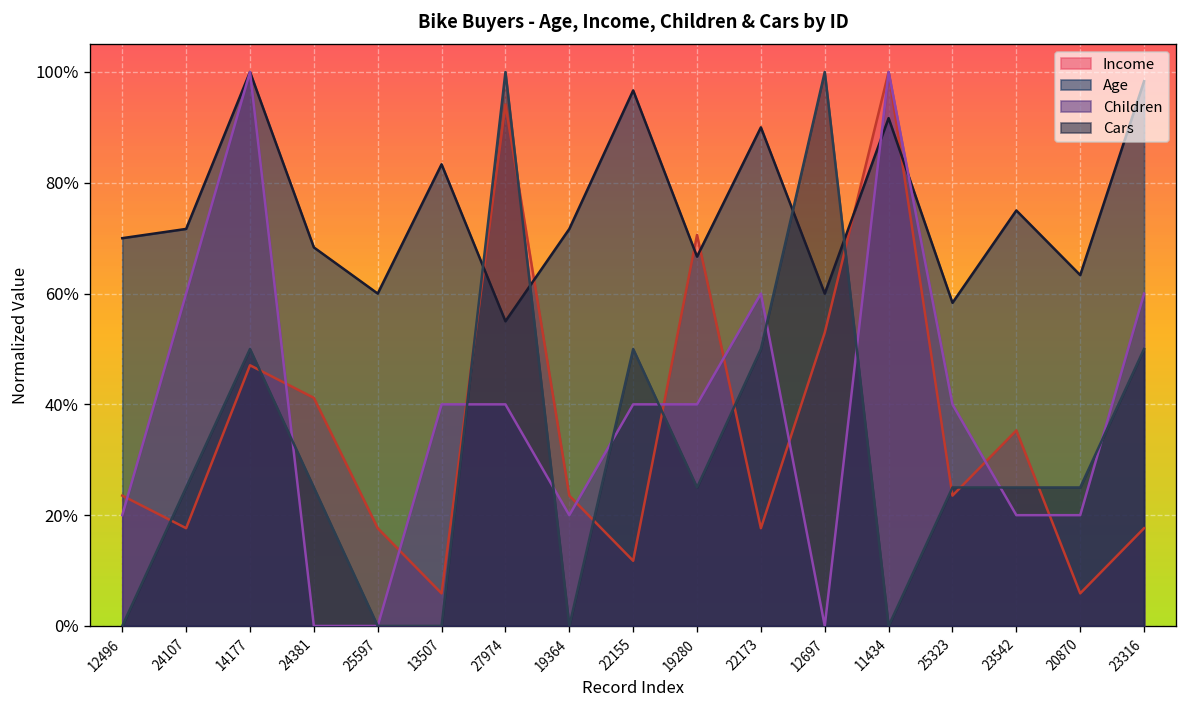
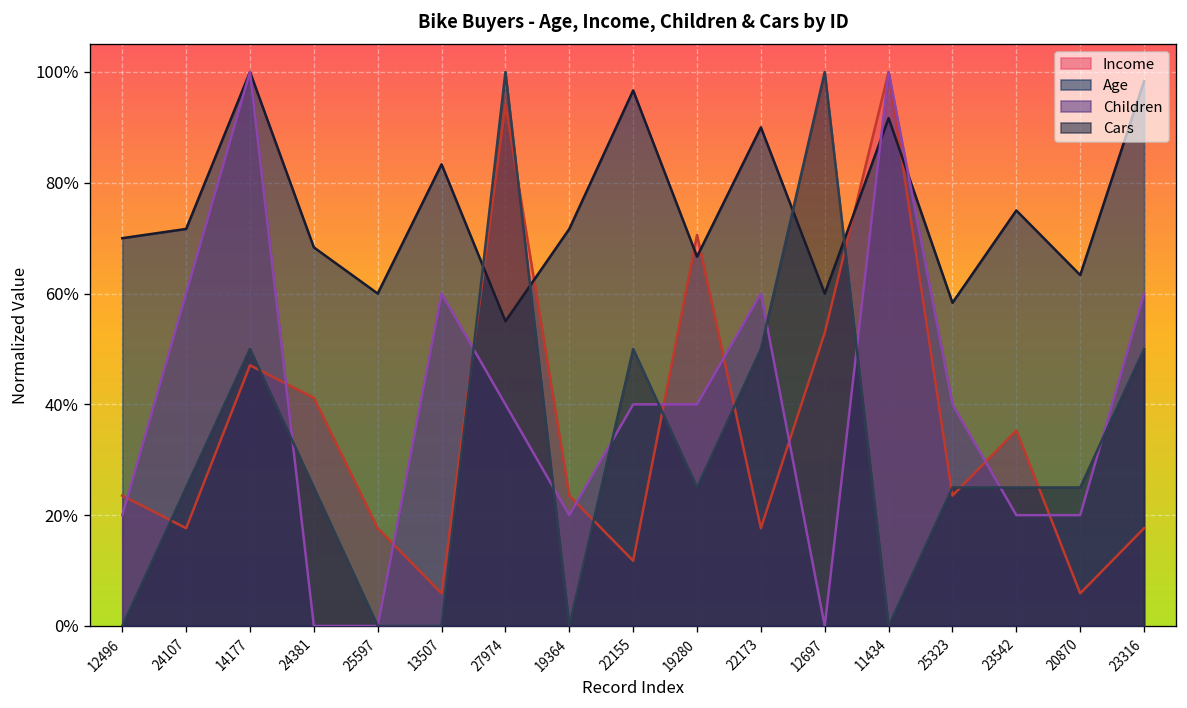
  {
    "Income": {
      "12496": "24%",
      "24107": "18%",
      "14177": "47%",
      "24381": "41%",
      "25597": "18%",
      "13507": "6%",
      "27974": "94%",
      "19364": "24%",
      "22155": "12%",
      "19280": "71%",
      "22173": "18%",
      "12697": "53%",
      "25323": "24%",
      "23542": "35%",
      "20870": "6%",
      "23316": "18%"
    },
    "Children": {
      "12496": "20%",
      "24107": "60%",
      "24381": "0%",
-     "13507": "40%",
+     "13507": "60%",
      "27974": "40%",
      "19364": "20%",
      "22155": "40%",
      "19280": "40%",
      "22173": "60%",
      "12697": "0%",
      "25323": "40%",
      "23542": "20%",
      "20870": "20%",
      "23316": "60%"
    }
  }
